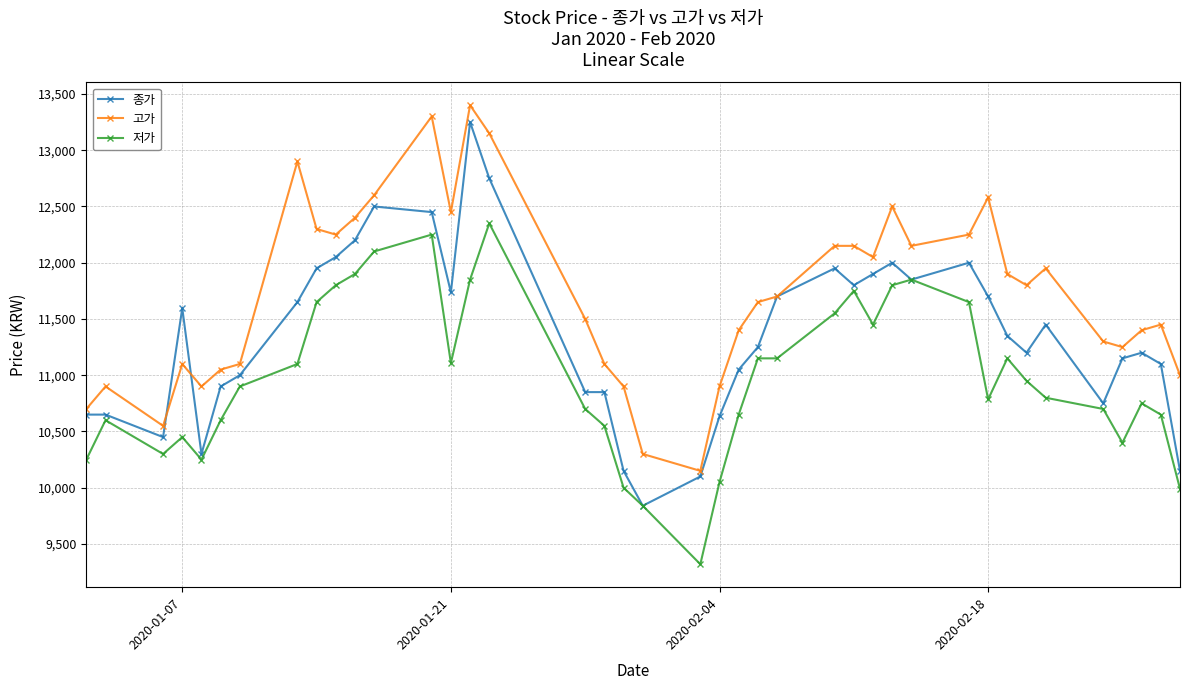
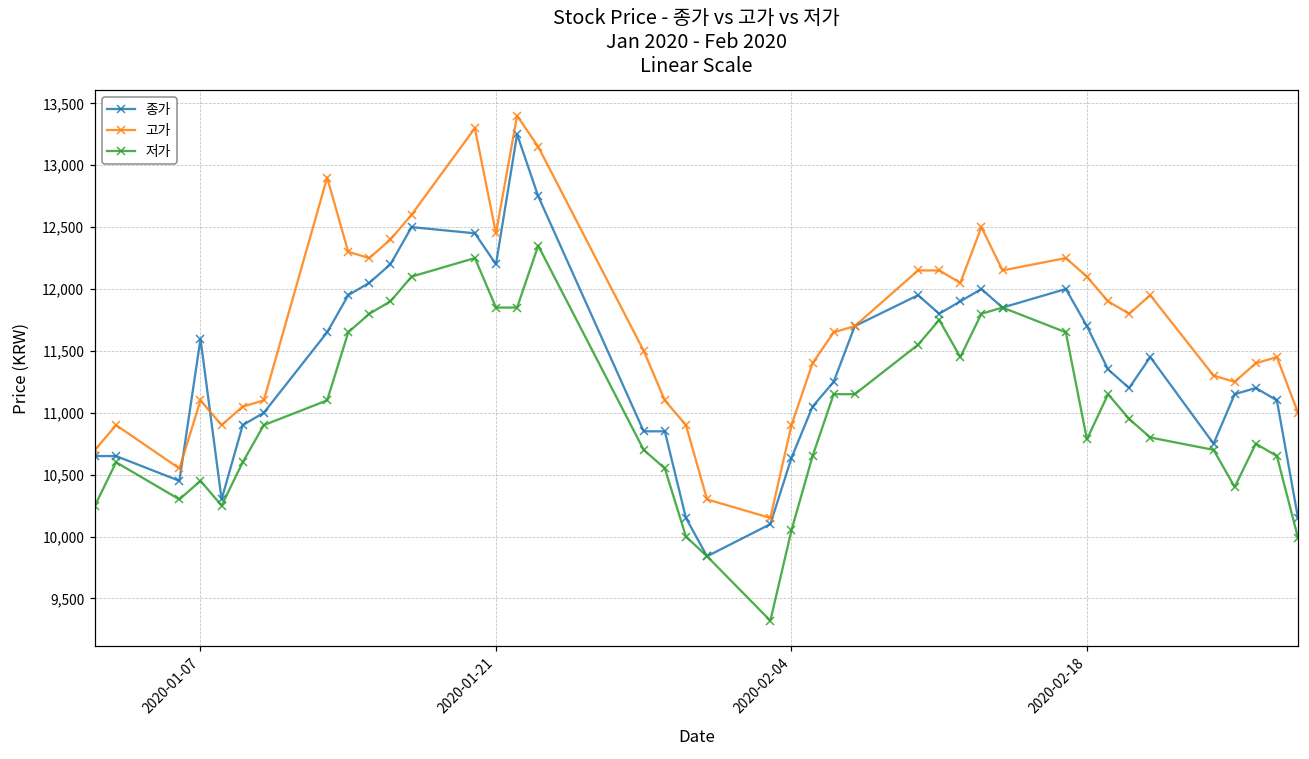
  {
    "종가": {
      "2020-01-07": "11,600",
-     "2020-01-21": "11,740",
+     "2020-01-21": "12,200",
      "2020-02-04": "10,640",
      "2020-02-18": "11,700"
    },
    "고가": {
      "2020-01-07": "11,100",
      "2020-01-21": "12,450",
      "2020-02-04": "10,900",
-     "2020-02-18": "12,580"
+     "2020-02-18": "12,100"
    },
    "저가": {
      "2020-01-07": "10,450",
-     "2020-01-21": "11,110",
+     "2020-01-21": "11,850",
      "2020-02-04": "10,050",
      "2020-02-18": "10,790"
    }
  }
